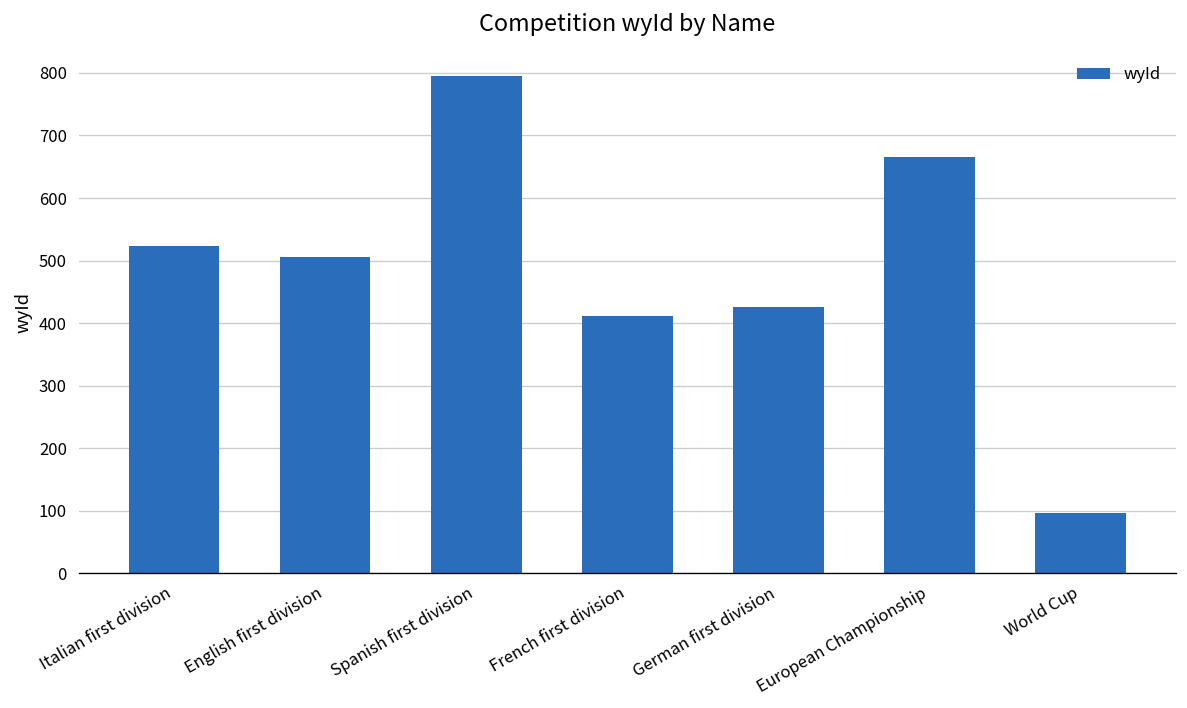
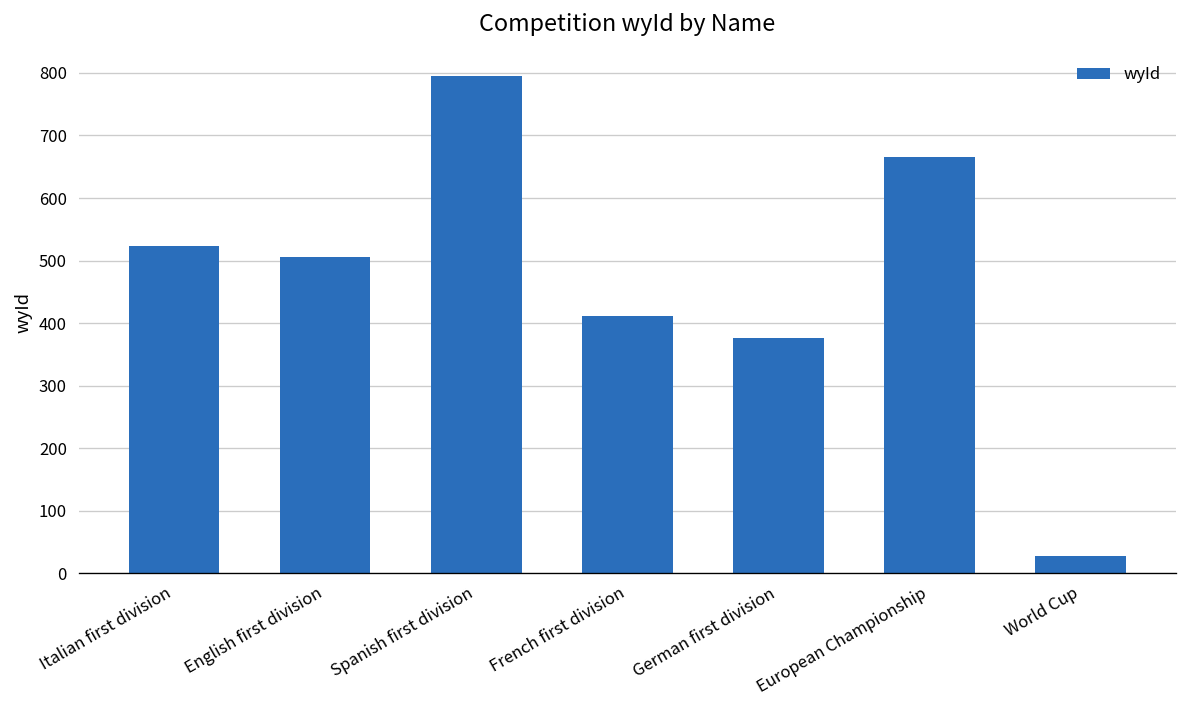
  {
    "Italian first division": 520,
    "English first division": 510,
    "Spanish first division": 800,
    "French first division": 410,
-   "German first division": 430,
+   "German first division": 380,
    "European Championship": 670,
-   "World Cup": 100
+   "World Cup": 30
  }
